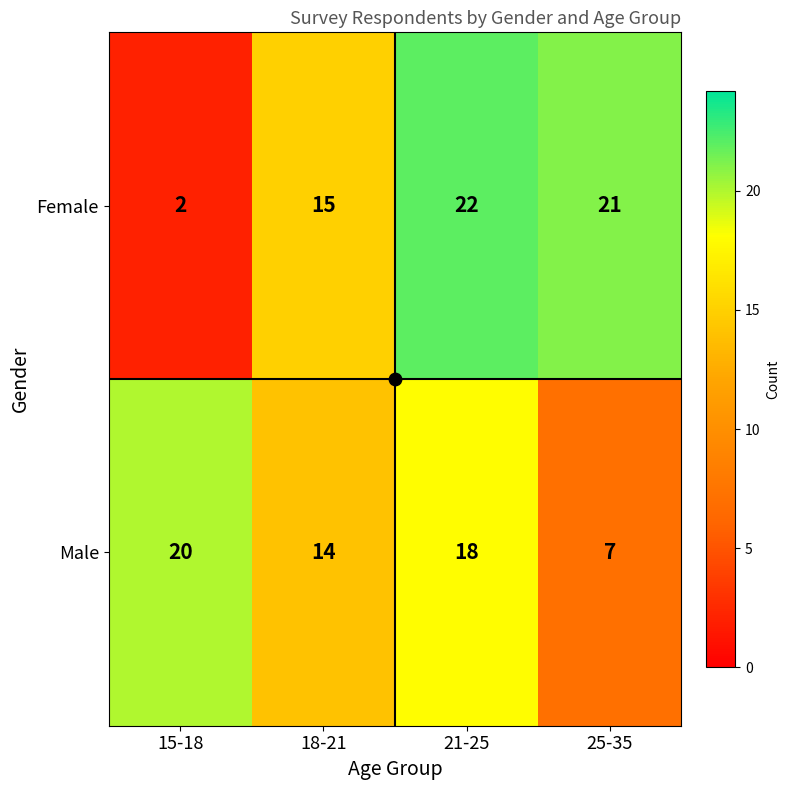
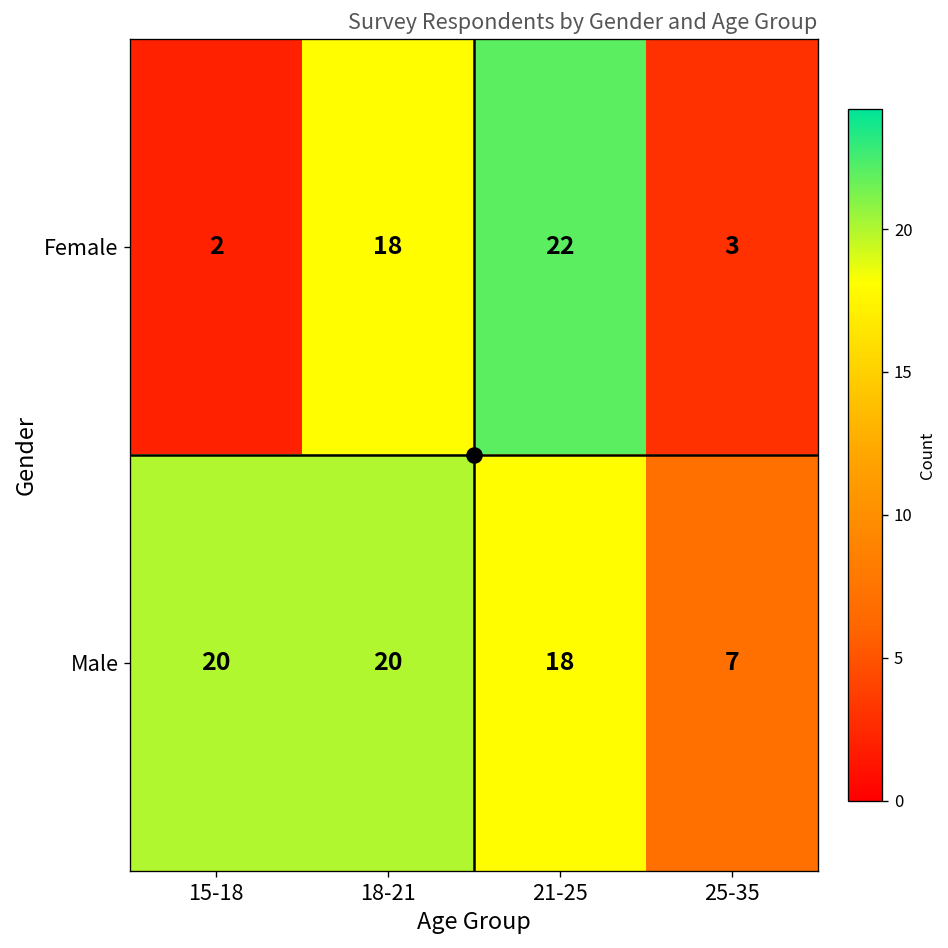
  {
    "Female": {
      "15-18": 2,
-     "18-21": 15,
+     "18-21": 18,
      "21-25": 22,
-     "25-35": 21
+     "25-35": 3
    },
    "Male": {
      "15-18": 20,
-     "18-21": 14,
+     "18-21": 20,
      "21-25": 18,
      "25-35": 7
    }
  }
